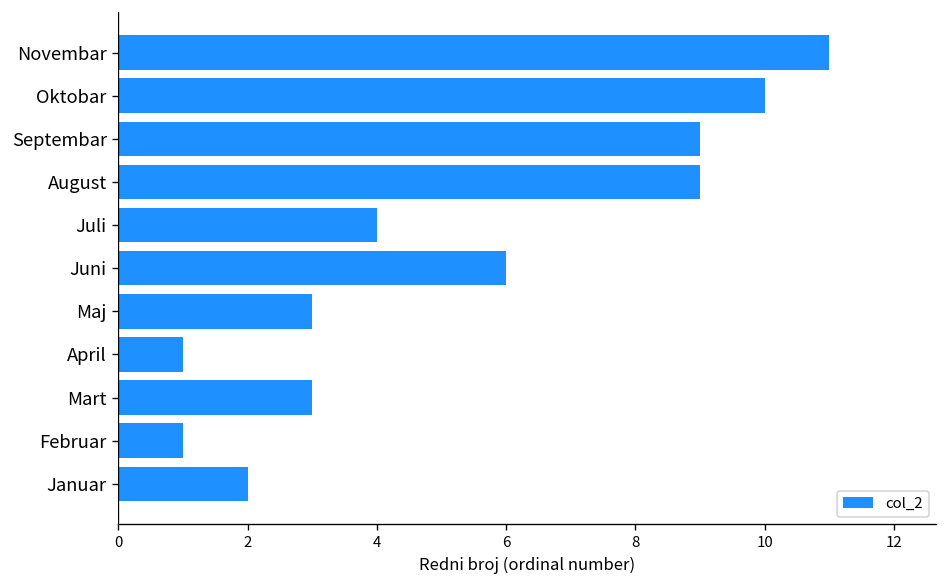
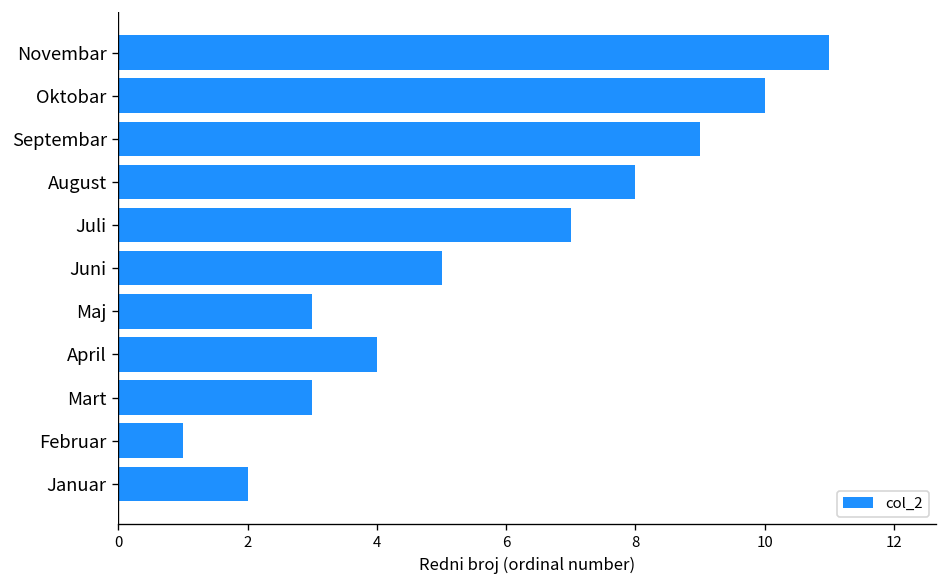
  {
    "Novembar": 11,
    "Oktobar": 10,
    "Septembar": 9,
-   "August": 9,
-   "Juli": 4,
-   "Juni": 6,
+   "August": 8,
+   "Juli": 7,
+   "Juni": 5,
    "Maj": 3,
-   "April": 1,
+   "April": 4,
    "Mart": 3,
    "Februar": 1,
    "Januar": 2
  }
